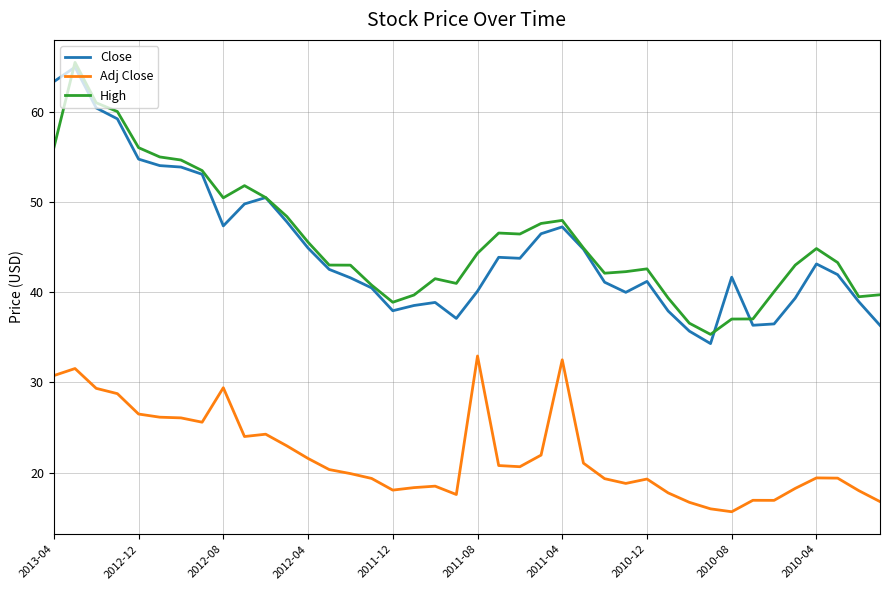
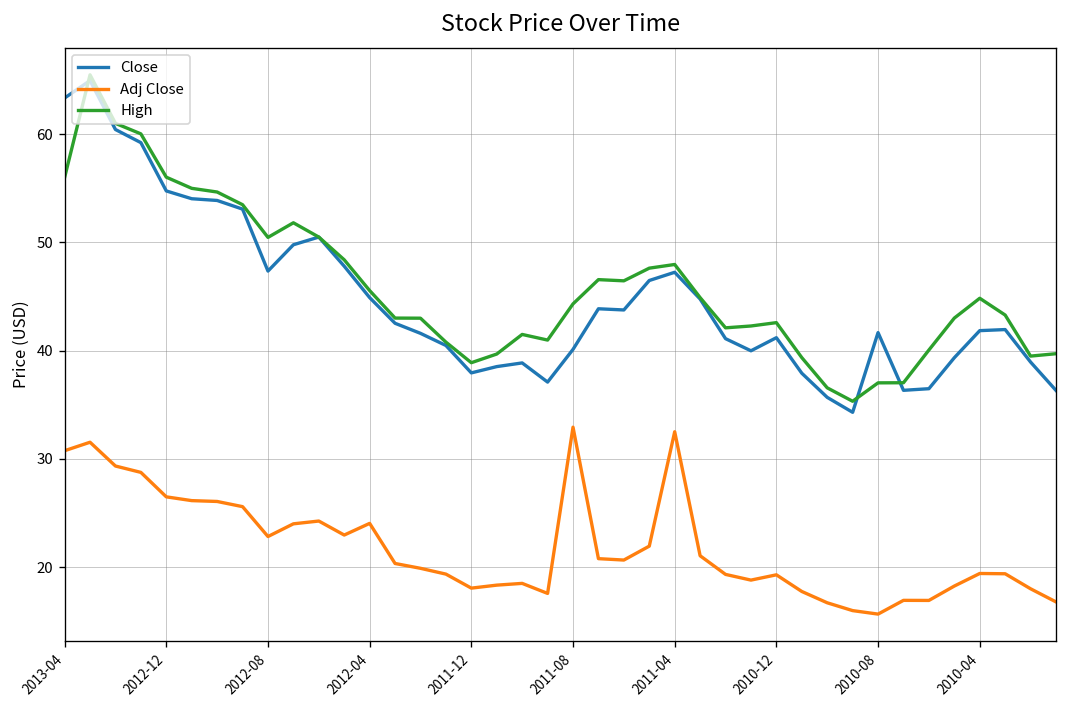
  {
    "Close": {
      "2013-04": 63,
      "2012-12": 55,
      "2012-08": 47,
      "2012-04": 45,
      "2011-12": 38,
      "2011-08": 40,
      "2011-04": 47,
      "2010-12": 41,
      "2010-08": 42,
-     "2010-04": 43
+     "2010-04": 42
    },
    "Adj Close": {
      "2013-04": 31,
      "2012-12": 27,
-     "2012-08": 29,
-     "2012-04": 22,
+     "2012-08": 23,
+     "2012-04": 24,
      "2011-12": 18,
      "2011-08": 33,
      "2011-04": 33,
      "2010-12": 19,
      "2010-08": 16,
      "2010-04": 19
    },
    "High": {
      "2013-04": 56,
      "2012-12": 56,
      "2012-08": 50,
      "2012-04": 46,
      "2011-12": 39,
      "2011-08": 44,
      "2011-04": 48,
      "2010-12": 43,
      "2010-08": 37,
      "2010-04": 45
    }
  }
